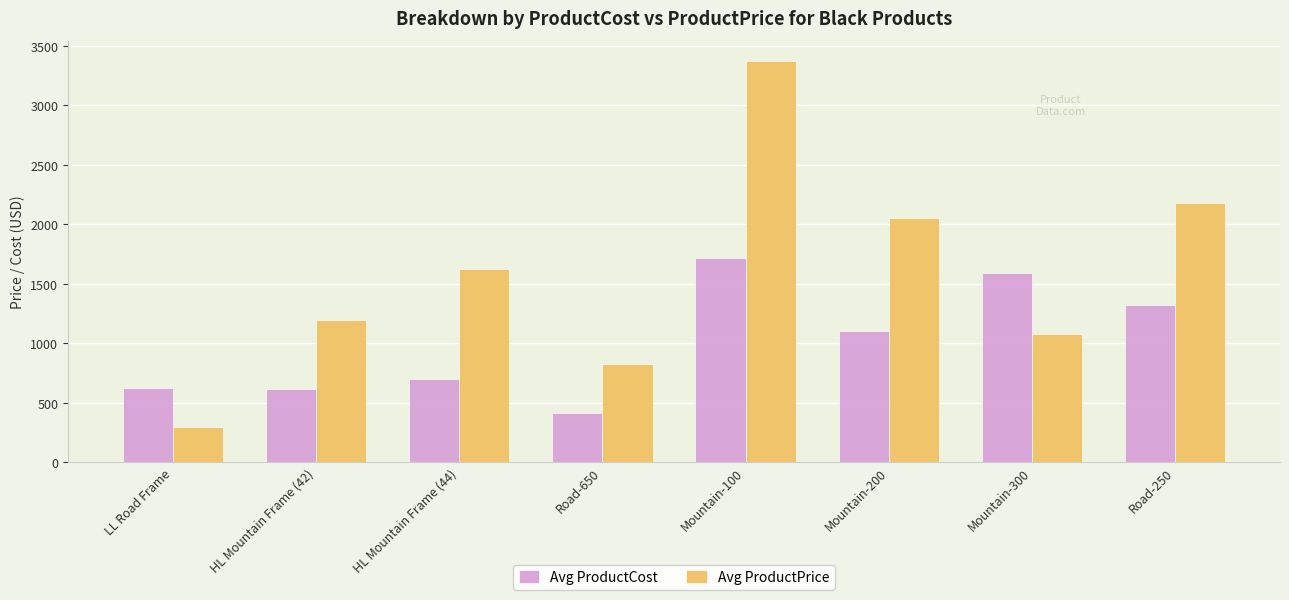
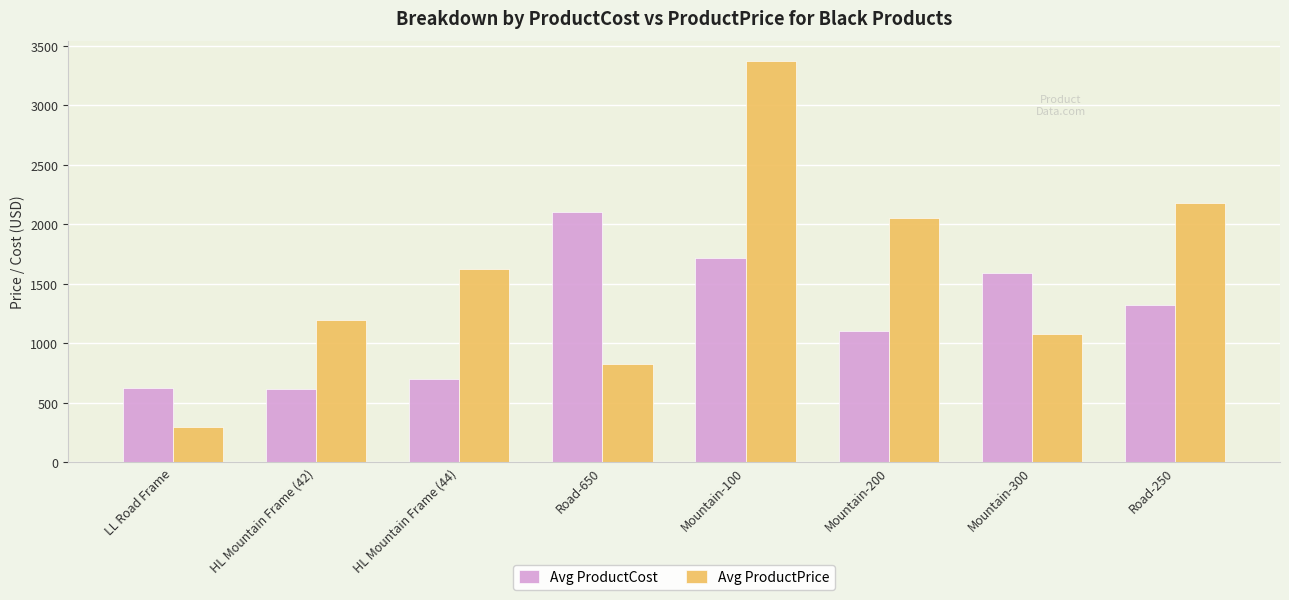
  {
    "Avg ProductCost": {
      "LL Road Frame": 620,
      "HL Mountain Frame (42)": 620,
      "HL Mountain Frame (44)": 700,
-     "Road-650": 410,
+     "Road-650": 2110,
      "Mountain-100": 1720,
      "Mountain-200": 1110,
      "Mountain-300": 1590,
      "Road-250": 1320
    },
    "Avg ProductPrice": {
      "LL Road Frame": 300,
      "HL Mountain Frame (42)": 1190,
      "HL Mountain Frame (44)": 1620,
      "Road-650": 820,
      "Mountain-100": 3370,
      "Mountain-200": 2050,
      "Mountain-300": 1080,
      "Road-250": 2180
    }
  }
